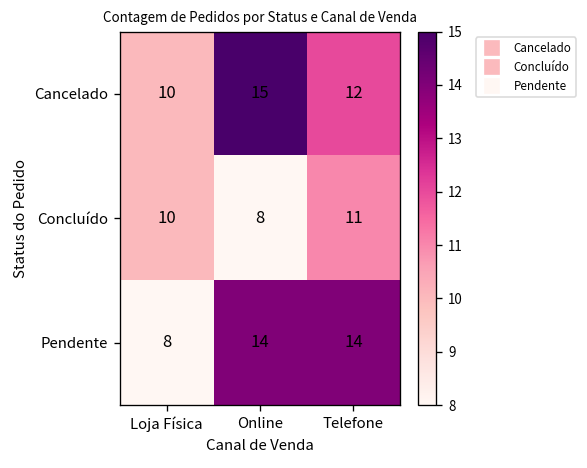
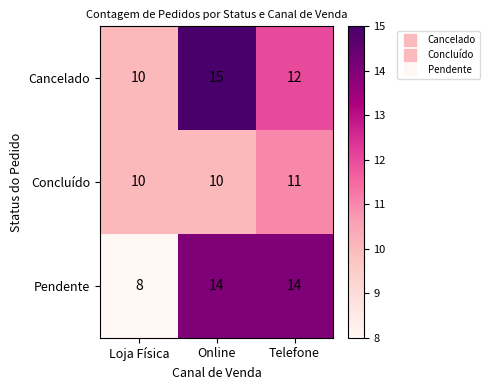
  {
    "Cancelado": {
      "Loja Física": 10,
      "Online": 15,
      "Telefone": 12
    },
    "Concluído": {
      "Loja Física": 10,
-     "Online": 8,
+     "Online": 10,
      "Telefone": 11
    },
    "Pendente": {
      "Loja Física": 8,
      "Online": 14,
      "Telefone": 14
    }
  }
